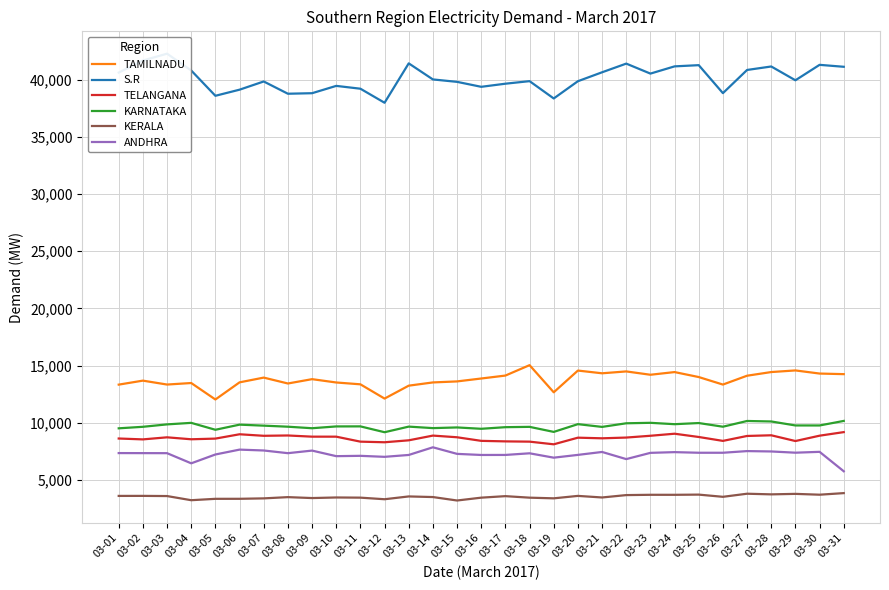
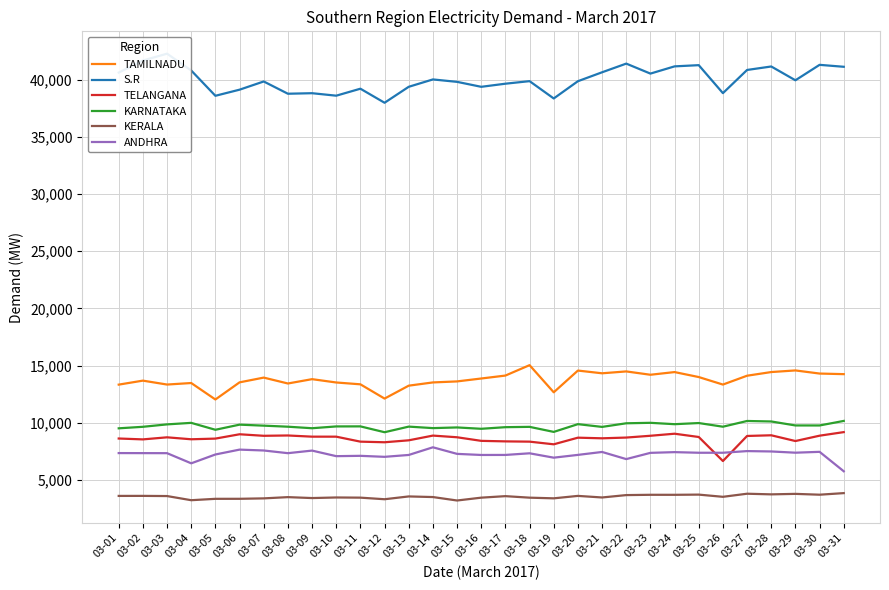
  {
    "TAMILNADU": {
      "03-01": "13,300",
      "03-02": "13,700",
      "03-03": "13,400",
      "03-04": "13,500",
      "03-05": "12,000",
      "03-06": "13,500",
      "03-07": "14,000",
      "03-08": "13,400",
      "03-09": "13,800",
      "03-10": "13,500",
      "03-11": "13,400",
      "03-12": "12,100",
      "03-13": "13,300",
      "03-14": "13,500",
      "03-15": "13,600",
      "03-16": "13,900",
      "03-17": "14,100",
      "03-18": "15,000",
      "03-19": "12,700",
      "03-20": "14,600",
      "03-21": "14,300",
      "03-22": "14,500",
      "03-23": "14,200",
      "03-24": "14,400",
      "03-25": "14,000",
      "03-26": "13,300",
      "03-27": "14,100",
      "03-28": "14,400",
      "03-29": "14,600",
      "03-30": "14,300",
      "03-31": "14,300"
    },
    "S.R": {
      "03-05": "38,600",
      "03-06": "39,100",
      "03-07": "39,800",
      "03-08": "38,800",
      "03-09": "38,800",
-     "03-10": "39,500",
+     "03-10": "38,600",
      "03-11": "39,200",
      "03-12": "38,000",
-     "03-13": "41,400",
+     "03-13": "39,400",
      "03-14": "40,000",
      "03-15": "39,800",
      "03-16": "39,400",
      "03-17": "39,700",
      "03-18": "39,900",
      "03-19": "38,400",
      "03-20": "39,900",
      "03-21": "40,700",
      "03-22": "41,400",
      "03-23": "40,500",
      "03-24": "41,200",
      "03-25": "41,300",
      "03-26": "38,800",
      "03-27": "40,900",
      "03-28": "41,200",
      "03-29": "40,000",
      "03-30": "41,300",
      "03-31": "41,100"
    },
    "TELANGANA": {
      "03-01": "8,600",
      "03-02": "8,600",
      "03-03": "8,700",
      "03-04": "8,600",
      "03-05": "8,600",
      "03-06": "9,000",
      "03-07": "8,900",
      "03-08": "8,900",
      "03-09": "8,800",
      "03-10": "8,800",
      "03-11": "8,400",
      "03-12": "8,300",
      "03-13": "8,500",
      "03-14": "8,900",
      "03-15": "8,700",
      "03-16": "8,400",
      "03-17": "8,400",
      "03-18": "8,400",
      "03-19": "8,100",
      "03-20": "8,700",
      "03-21": "8,700",
      "03-22": "8,700",
      "03-23": "8,900",
      "03-24": "9,100",
      "03-25": "8,800",
-     "03-26": "8,400",
+     "03-26": "6,700",
      "03-27": "8,900",
      "03-28": "8,900",
      "03-29": "8,400",
      "03-30": "8,900",
      "03-31": "9,200"
    },
    "KARNATAKA": {
      "03-01": "9,500",
      "03-02": "9,700",
      "03-03": "9,900",
      "03-04": "10,000",
      "03-05": "9,400",
      "03-06": "9,800",
      "03-07": "9,800",
      "03-08": "9,700",
      "03-09": "9,500",
      "03-10": "9,700",
      "03-11": "9,700",
      "03-12": "9,200",
      "03-13": "9,700",
      "03-14": "9,500",
      "03-15": "9,600",
      "03-16": "9,500",
      "03-17": "9,600",
      "03-18": "9,700",
      "03-19": "9,200",
      "03-20": "9,900",
      "03-21": "9,600",
      "03-22": "10,000",
      "03-23": "10,000",
      "03-24": "9,900",
      "03-25": "10,000",
      "03-26": "9,700",
      "03-27": "10,200",
      "03-28": "10,100",
      "03-29": "9,800",
      "03-30": "9,800",
      "03-31": "10,200"
    },
    "KERALA": {
      "03-01": "3,600",
      "03-02": "3,600",
      "03-03": "3,600",
      "03-04": "3,200",
      "03-05": "3,400",
      "03-06": "3,400",
      "03-07": "3,400",
      "03-08": "3,500",
      "03-09": "3,400",
      "03-10": "3,500",
      "03-11": "3,500",
      "03-12": "3,300",
      "03-13": "3,600",
      "03-14": "3,500",
      "03-15": "3,200",
      "03-16": "3,500",
      "03-17": "3,600",
      "03-18": "3,500",
      "03-19": "3,400",
      "03-20": "3,600",
      "03-21": "3,500",
      "03-22": "3,700",
      "03-23": "3,700",
      "03-24": "3,700",
      "03-25": "3,700",
      "03-26": "3,500",
      "03-27": "3,800",
      "03-28": "3,700",
      "03-29": "3,800",
      "03-30": "3,700",
      "03-31": "3,900"
    },
    "ANDHRA": {
      "03-01": "7,400",
      "03-02": "7,400",
      "03-03": "7,400",
      "03-04": "6,500",
      "03-05": "7,200",
      "03-06": "7,700",
      "03-07": "7,600",
      "03-08": "7,400",
      "03-09": "7,600",
      "03-10": "7,100",
      "03-11": "7,100",
      "03-12": "7,000",
      "03-13": "7,200",
      "03-14": "7,900",
      "03-15": "7,300",
      "03-16": "7,200",
      "03-17": "7,200",
      "03-18": "7,300",
      "03-19": "7,000",
      "03-20": "7,200",
      "03-21": "7,500",
      "03-22": "6,800",
      "03-23": "7,400",
      "03-24": "7,400",
      "03-25": "7,400",
      "03-26": "7,400",
      "03-27": "7,500",
      "03-28": "7,500",
      "03-29": "7,400",
      "03-30": "7,500",
      "03-31": "5,800"
    }
  }
